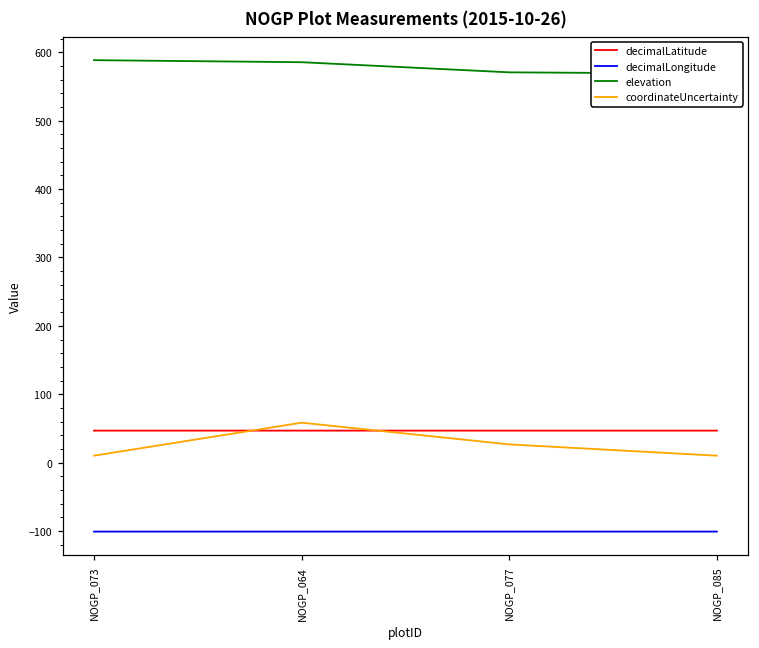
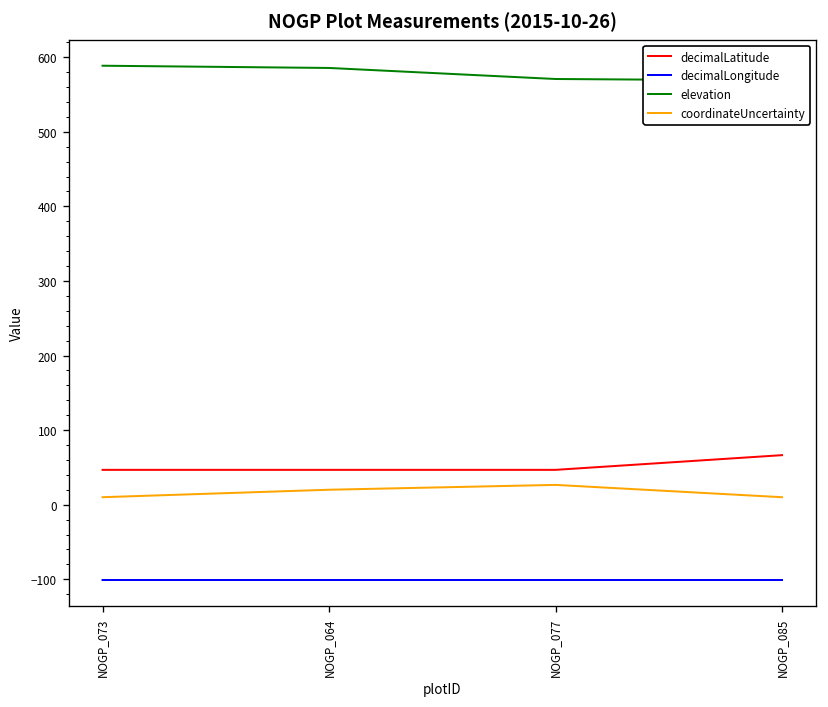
  {
    "decimalLatitude": {
      "NOGP_073": 50,
      "NOGP_064": 50,
      "NOGP_077": 50,
-     "NOGP_085": 50
+     "NOGP_085": 70
    },
    "decimalLongitude": {
      "NOGP_073": -100,
      "NOGP_064": -100,
      "NOGP_077": -100,
      "NOGP_085": -100
    },
    "elevation": {
      "NOGP_073": 590,
      "NOGP_064": 590,
      "NOGP_077": 570
    },
    "coordinateUncertainty": {
      "NOGP_073": 10,
-     "NOGP_064": 60,
+     "NOGP_064": 20,
      "NOGP_077": 30,
      "NOGP_085": 10
    }
  }
